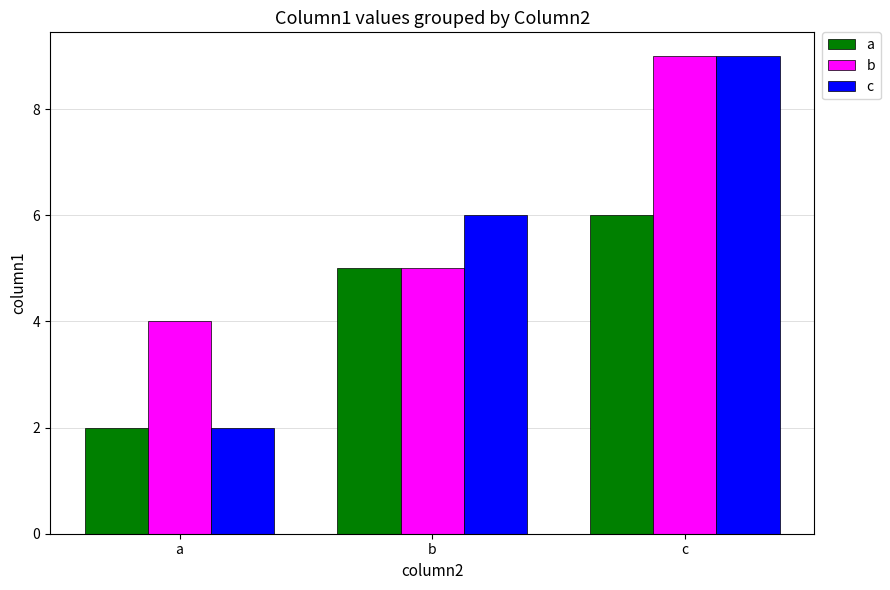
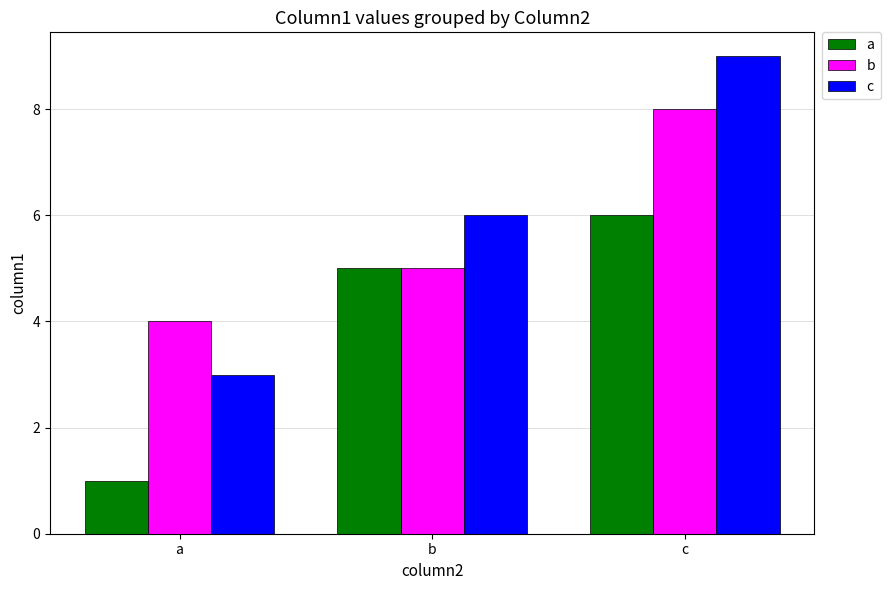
  {
    "a": {
-     "a": 2,
+     "a": 1,
      "b": 5,
      "c": 6
    },
    "b": {
      "a": 4,
      "b": 5,
-     "c": 9
+     "c": 8
    },
    "c": {
-     "a": 2,
+     "a": 3,
      "b": 6,
      "c": 9
    }
  }
